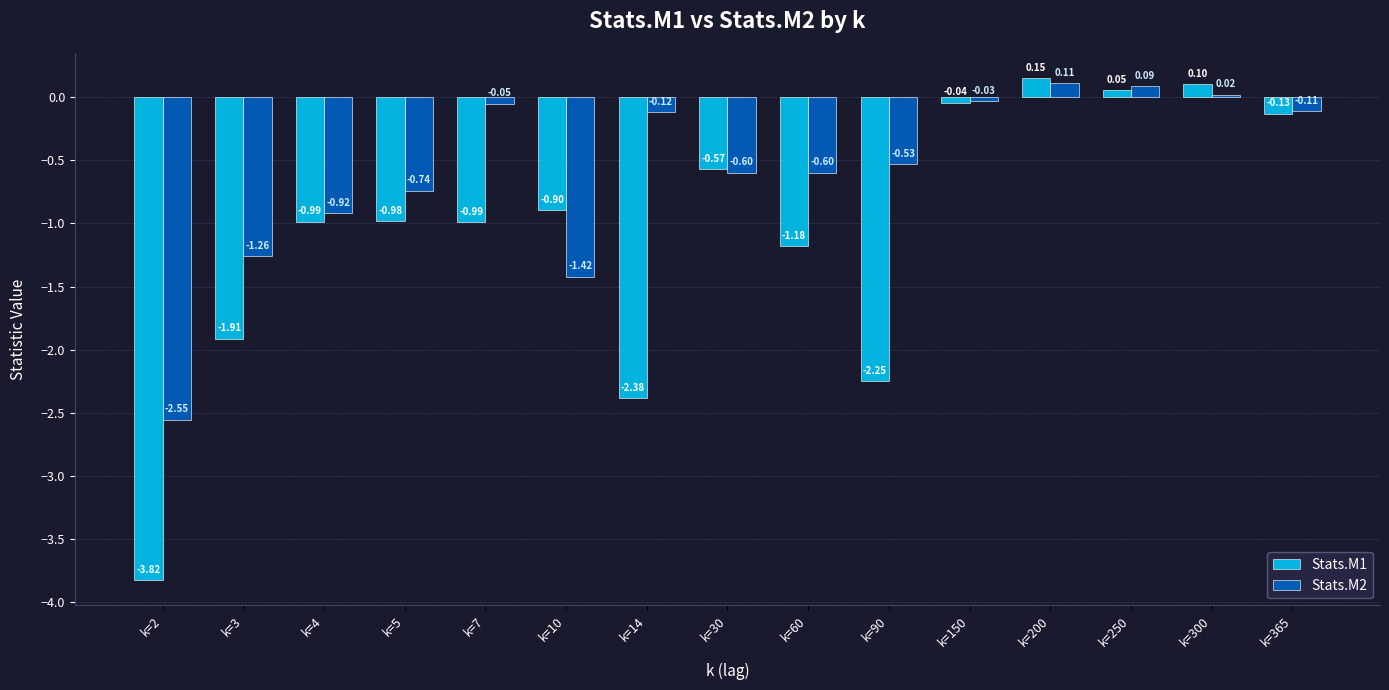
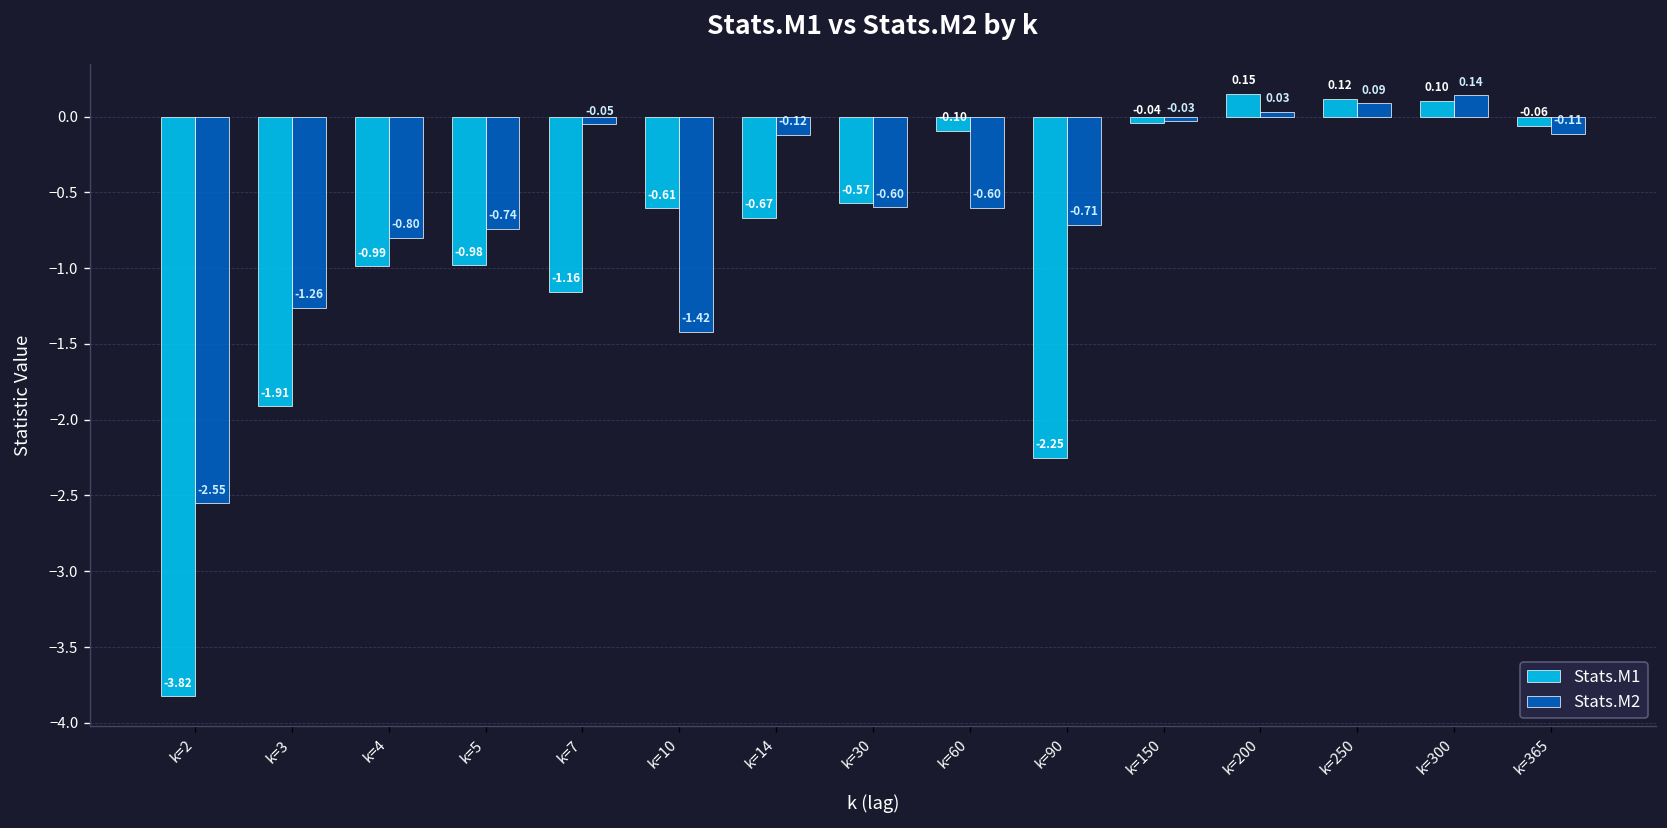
  {
    "Stats.M1": {
      "k=2": -3.82,
      "k=3": -1.91,
      "k=4": -0.99,
      "k=5": -0.98,
-     "k=7": -0.99,
-     "k=10": -0.90,
-     "k=14": -2.38,
+     "k=7": -1.16,
+     "k=10": -0.61,
+     "k=14": -0.67,
      "k=30": -0.57,
-     "k=60": -1.18,
+     "k=60": -0.10,
      "k=90": -2.25,
      "k=150": -0.04,
      "k=200": 0.15,
-     "k=250": 0.05,
+     "k=250": 0.12,
      "k=300": 0.10,
-     "k=365": -0.13
+     "k=365": -0.06
    },
    "Stats.M2": {
      "k=2": -2.55,
      "k=3": -1.26,
-     "k=4": -0.92,
+     "k=4": -0.80,
      "k=5": -0.74,
      "k=7": -0.05,
      "k=10": -1.42,
      "k=14": -0.12,
      "k=30": -0.60,
      "k=60": -0.60,
-     "k=90": -0.53,
+     "k=90": -0.71,
      "k=150": -0.03,
-     "k=200": 0.11,
+     "k=200": 0.03,
      "k=250": 0.09,
-     "k=300": 0.02,
+     "k=300": 0.14,
      "k=365": -0.11
    }
  }
